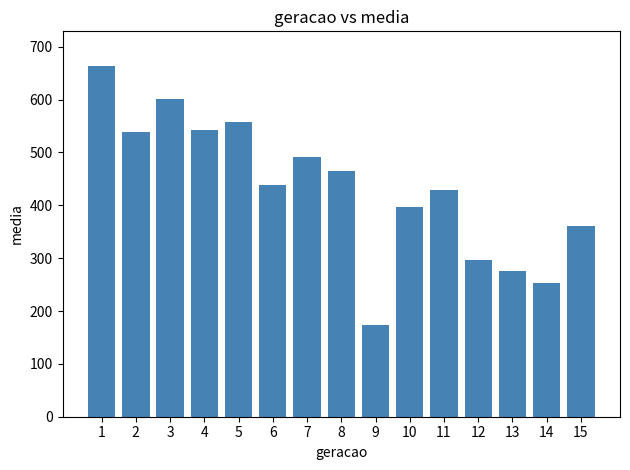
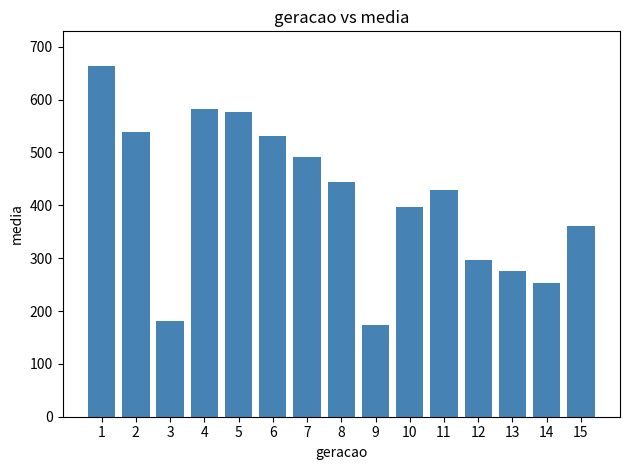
  {
    "1": 660,
    "2": 540,
-   "3": 600,
-   "4": 540,
-   "5": 560,
-   "6": 440,
+   "3": 180,
+   "4": 580,
+   "5": 580,
+   "6": 530,
    "7": 490,
-   "8": 460,
+   "8": 440,
    "9": 170,
    "10": 400,
    "11": 430,
    "12": 300,
    "13": 270,
    "14": 250,
    "15": 360
  }
